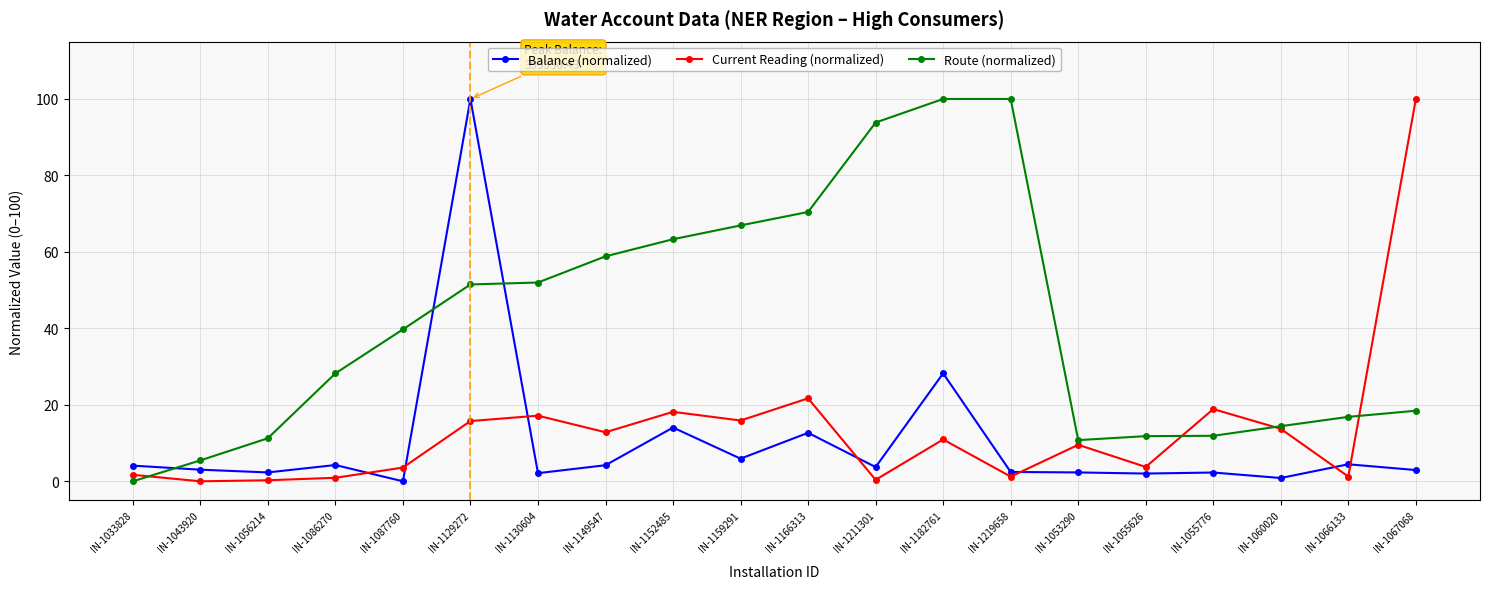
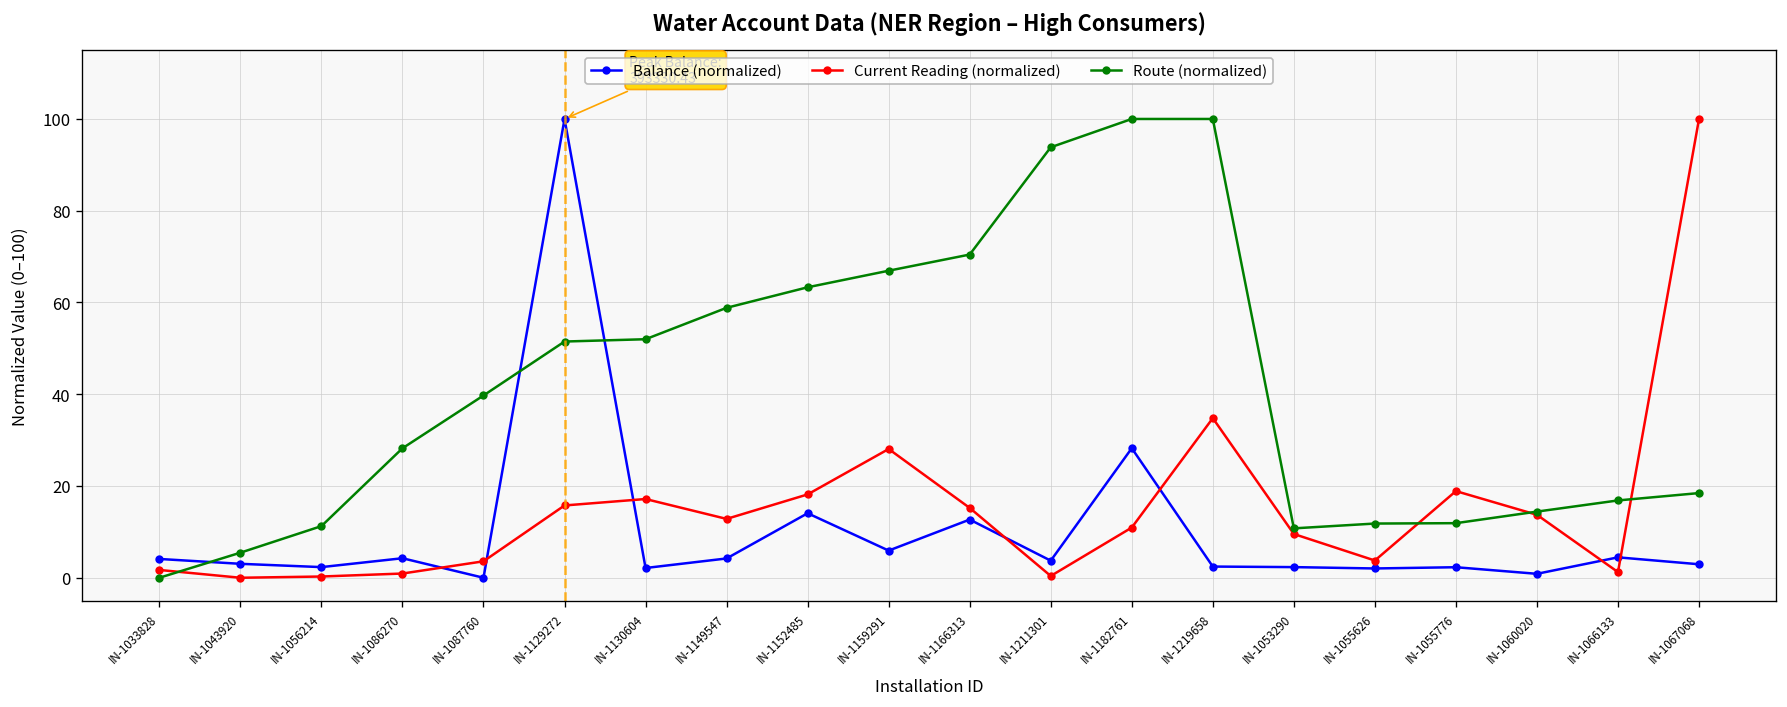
  {
    "Balance (normalized)": {
      "IN-1033828": 4,
      "IN-1043920": 3,
      "IN-1056214": 2,
      "IN-1086270": 4,
      "IN-1087760": 0,
      "IN-1130604": 2,
      "IN-1149547": 4,
      "IN-1152485": 14,
      "IN-1159291": 6,
      "IN-1166313": 13,
      "IN-1211301": 4,
      "IN-1182761": 28,
      "IN-1219658": 2,
      "IN-1053290": 2,
      "IN-1055626": 2,
      "IN-1055776": 2,
      "IN-1060020": 1,
      "IN-1066133": 4,
      "IN-1067068": 3
    },
    "Current Reading (normalized)": {
      "IN-1033828": 2,
      "IN-1043920": 0,
      "IN-1056214": 0,
      "IN-1086270": 1,
      "IN-1087760": 4,
      "IN-1129272": 16,
      "IN-1130604": 17,
      "IN-1149547": 13,
      "IN-1152485": 18,
-     "IN-1159291": 16,
-     "IN-1166313": 22,
+     "IN-1159291": 28,
+     "IN-1166313": 15,
      "IN-1211301": 0,
      "IN-1182761": 11,
-     "IN-1219658": 1,
+     "IN-1219658": 35,
      "IN-1053290": 10,
      "IN-1055626": 4,
      "IN-1055776": 19,
      "IN-1060020": 14,
      "IN-1066133": 1,
      "IN-1067068": 100
    },
    "Route (normalized)": {
      "IN-1033828": 0,
      "IN-1043920": 5,
      "IN-1056214": 11,
      "IN-1086270": 28,
      "IN-1087760": 40,
      "IN-1129272": 51,
      "IN-1130604": 52,
      "IN-1149547": 59,
      "IN-1152485": 63,
      "IN-1159291": 67,
      "IN-1166313": 70,
      "IN-1211301": 94,
      "IN-1182761": 100,
      "IN-1219658": 100,
      "IN-1053290": 11,
      "IN-1055626": 12,
      "IN-1055776": 12,
      "IN-1060020": 14,
      "IN-1066133": 17,
      "IN-1067068": 18
    }
  }
